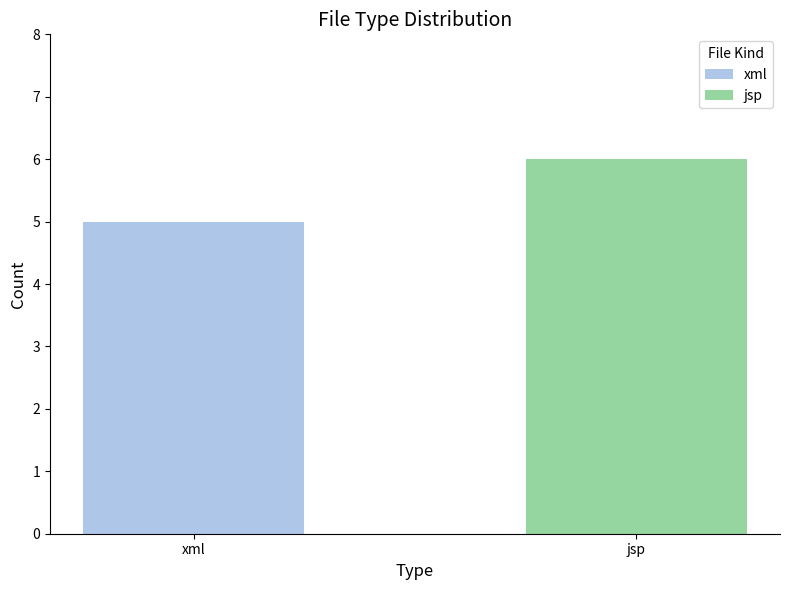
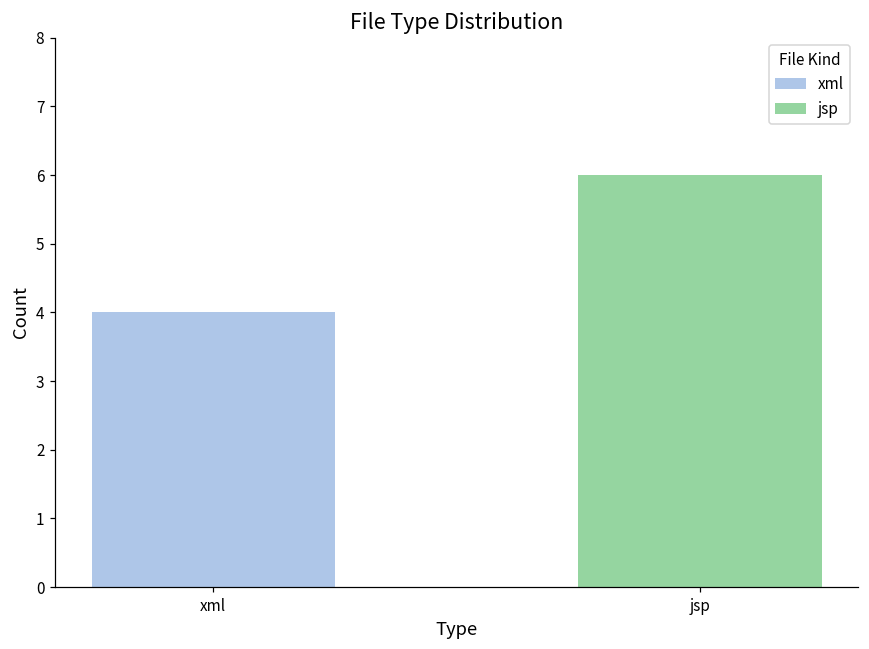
  {
-   "xml": 5,
+   "xml": 4,
    "jsp": 6
  }
